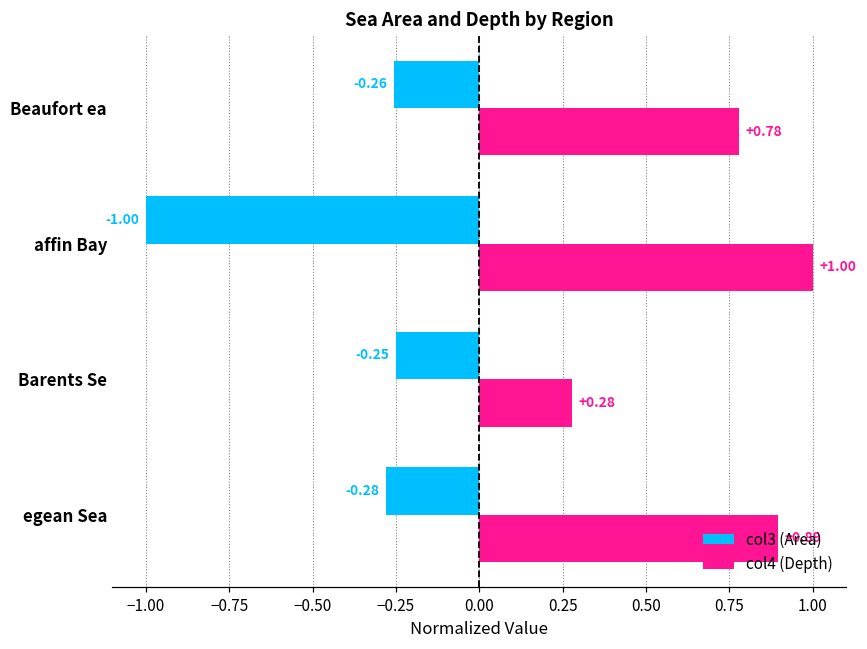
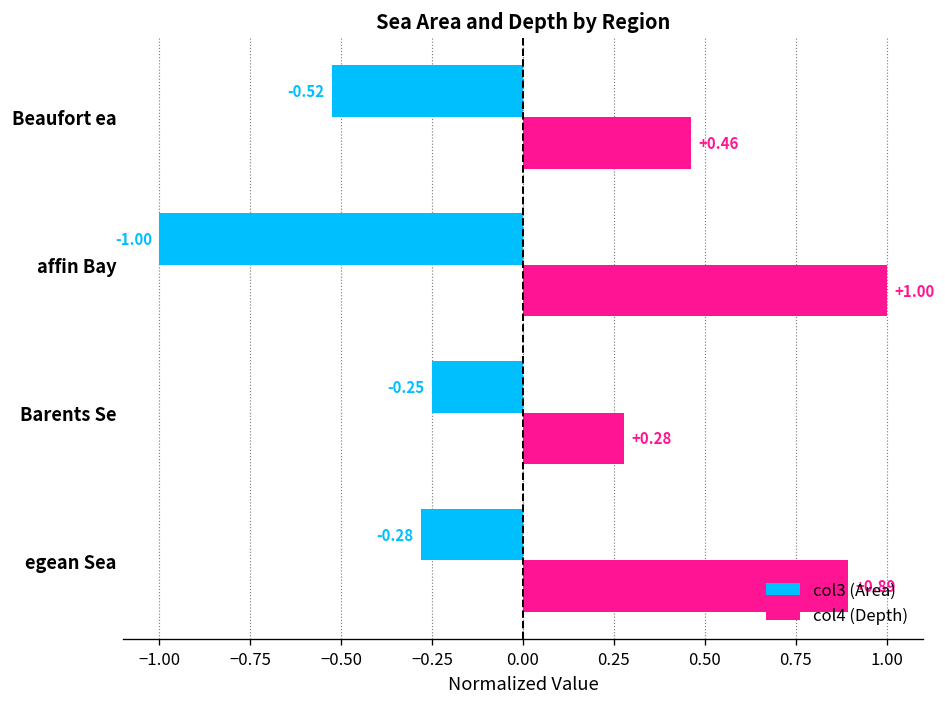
  {
    "col3 (Area)": {
-     "Beaufort ea": "-0.26",
+     "Beaufort ea": "-0.52",
      "affin Bay": "-1.00",
      "Barents Se": "-0.25",
      "egean Sea": "-0.28"
    },
    "col4 (Depth)": {
-     "Beaufort ea": "+0.78",
+     "Beaufort ea": "+0.46",
      "affin Bay": "+1.00",
      "Barents Se": "+0.28",
      "egean Sea": "+0.89"
    }
  }
